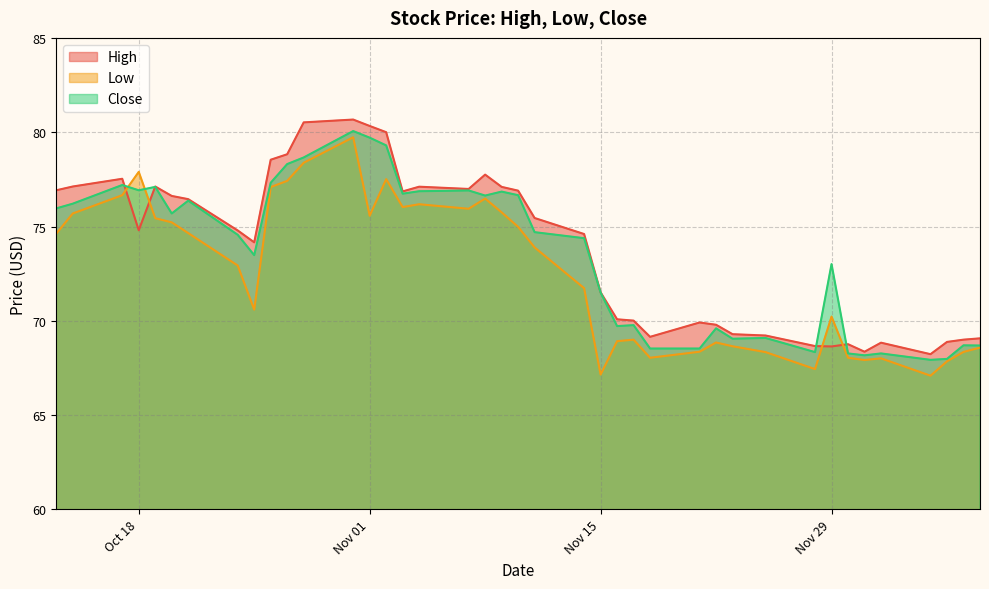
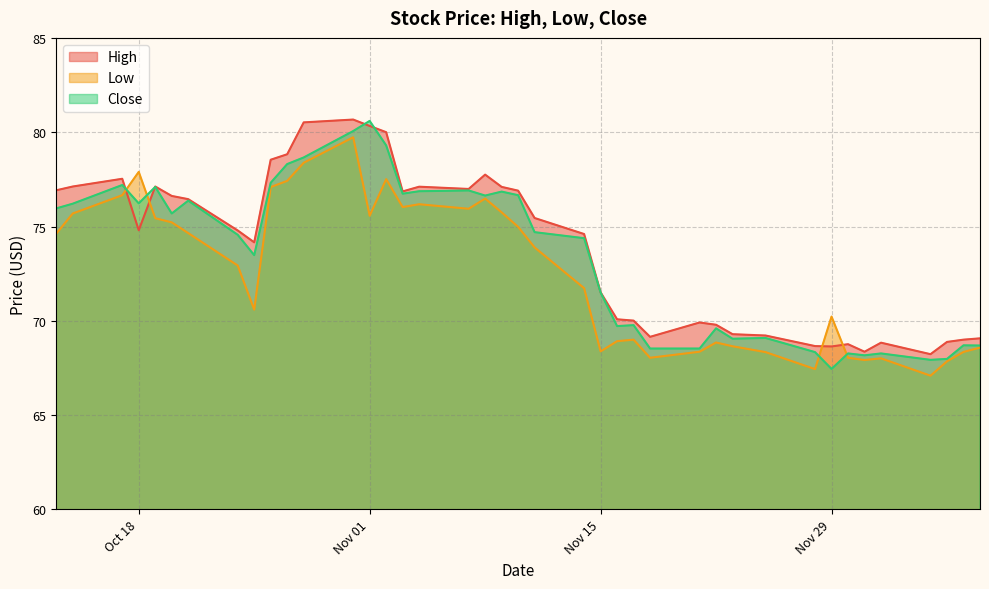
  {
    "High": {
      "Oct 18": 74.8,
      "Nov 01": 80.3,
      "Nov 29": 68.6
    },
    "Low": {
      "Oct 18": 77.9,
      "Nov 01": 75.6,
-     "Nov 15": 67.1,
+     "Nov 15": 68.4,
      "Nov 29": 70.2
    },
    "Close": {
-     "Oct 18": 76.9,
-     "Nov 01": 79.7,
-     "Nov 29": 73.0
+     "Oct 18": 76.2,
+     "Nov 01": 80.6,
+     "Nov 29": 67.4
    }
  }
